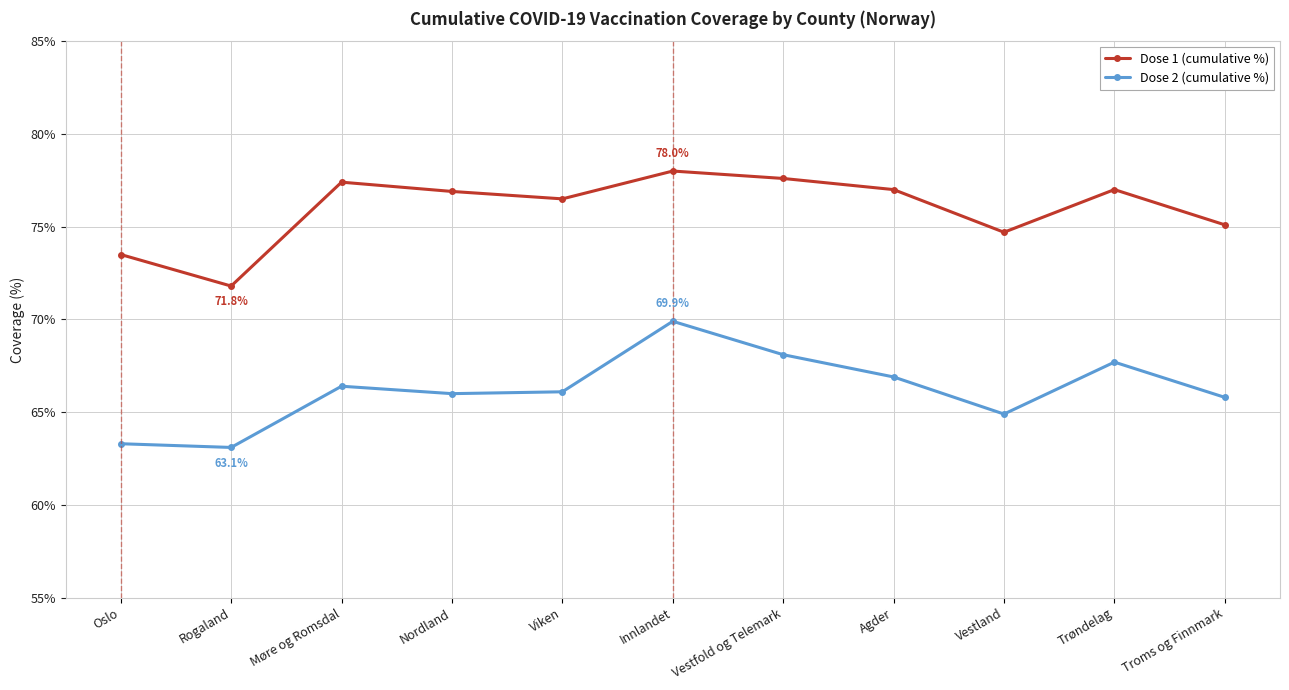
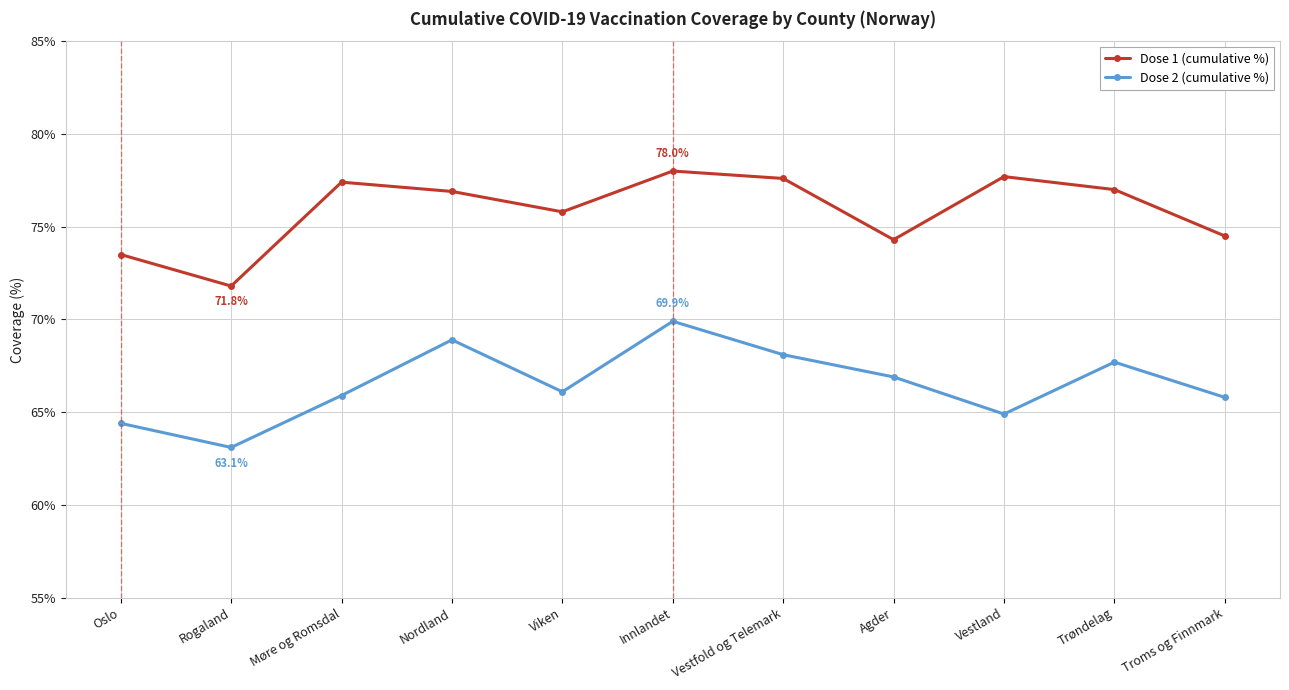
  {
    "Dose 1 (cumulative %)": {
      "Oslo": "73.5%",
      "Møre og Romsdal": "77.4%",
      "Nordland": "76.9%",
-     "Viken": "76.5%",
+     "Viken": "75.8%",
      "Vestfold og Telemark": "77.6%",
-     "Agder": "77.0%",
-     "Vestland": "74.7%",
+     "Agder": "74.3%",
+     "Vestland": "77.7%",
      "Trøndelag": "77.0%",
-     "Troms og Finnmark": "75.1%"
+     "Troms og Finnmark": "74.5%"
    },
    "Dose 2 (cumulative %)": {
-     "Oslo": "63.3%",
-     "Møre og Romsdal": "66.4%",
-     "Nordland": "66.0%",
+     "Oslo": "64.4%",
+     "Møre og Romsdal": "65.9%",
+     "Nordland": "68.9%",
      "Viken": "66.1%",
      "Vestfold og Telemark": "68.1%",
      "Agder": "66.9%",
      "Vestland": "64.9%",
      "Trøndelag": "67.7%",
      "Troms og Finnmark": "65.8%"
    }
  }
